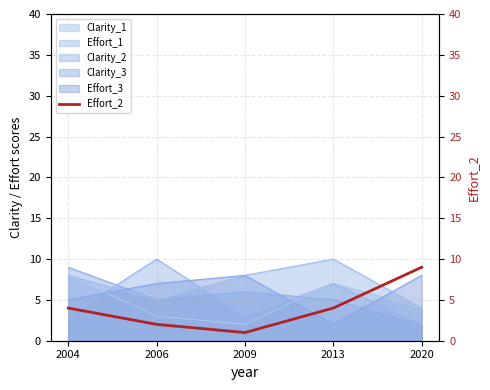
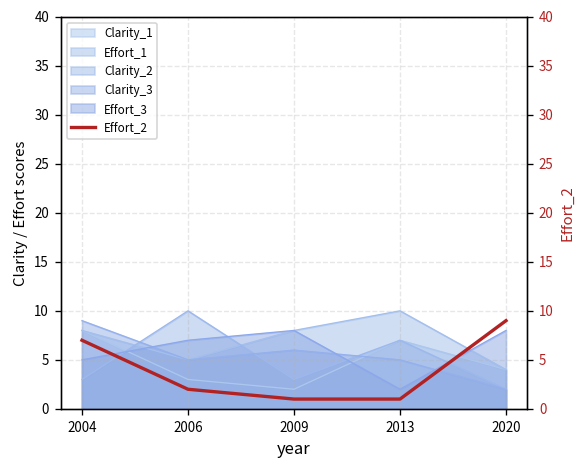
  {
    "Effort_2": {
-     "2004": 4,
+     "2004": 7,
      "2006": 2,
      "2009": 1,
-     "2013": 4,
+     "2013": 1,
      "2020": 9
    }
  }
